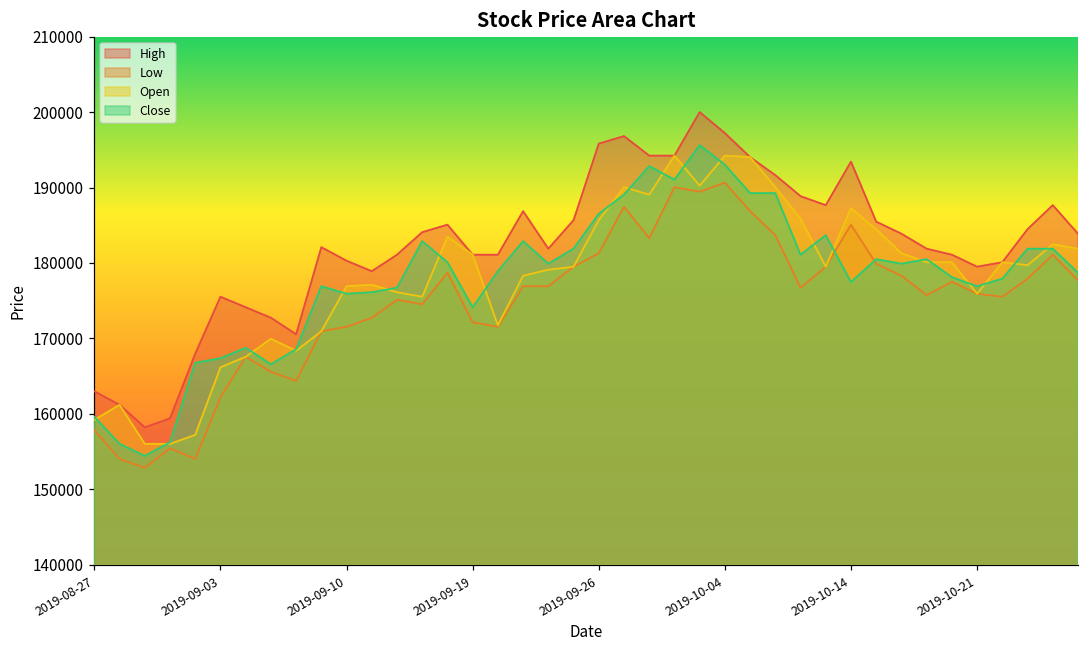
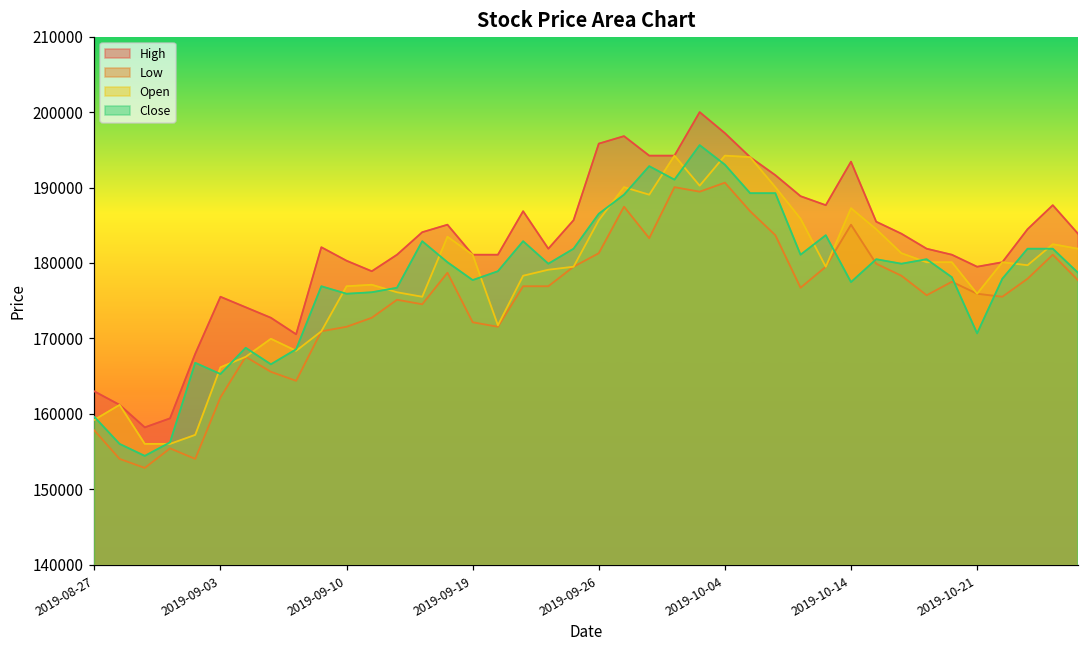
  {
    "Close": {
      "2019-08-27": 160000,
-     "2019-09-03": 167000,
+     "2019-09-03": 165000,
      "2019-09-10": 176000,
-     "2019-09-19": 174000,
+     "2019-09-19": 178000,
      "2019-09-26": 187000,
      "2019-10-04": 193000,
      "2019-10-14": 177000,
-     "2019-10-21": 177000
+     "2019-10-21": 171000
    }
  }
